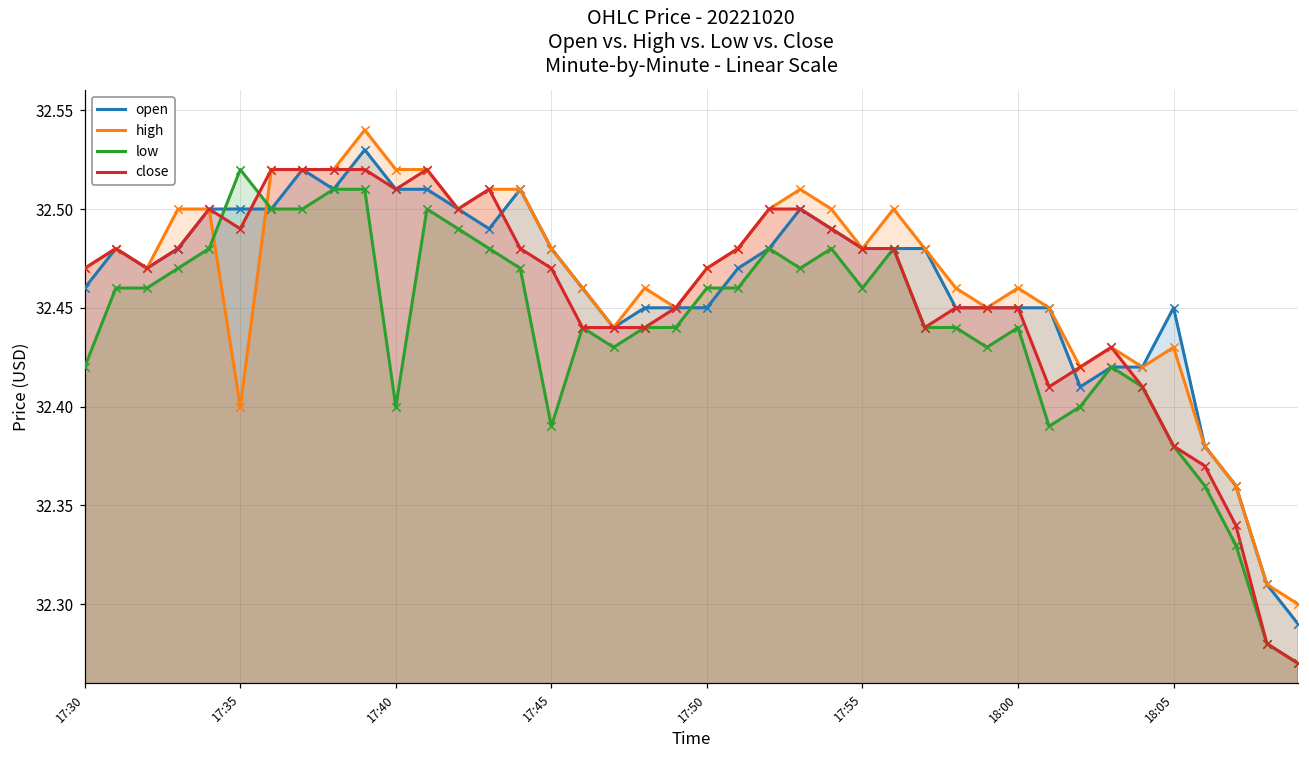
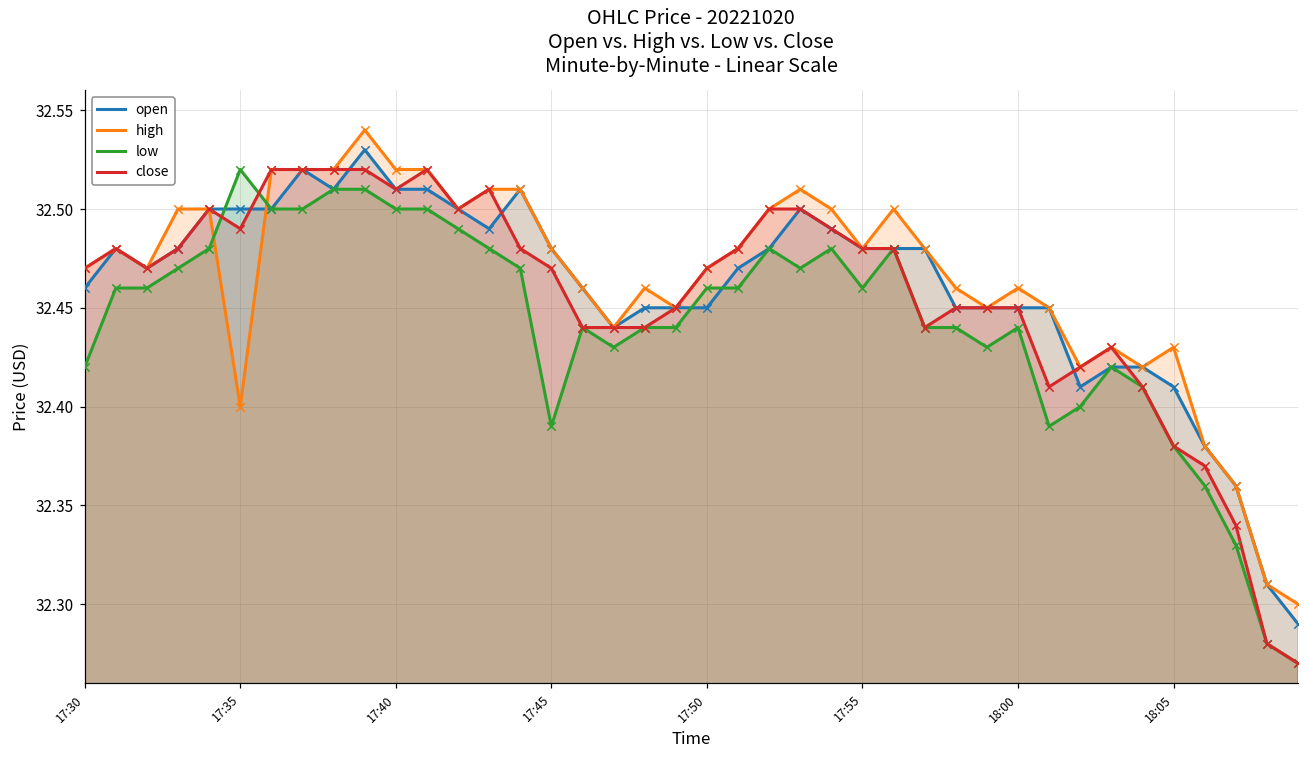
  {
    "open": {
      "17:30": 32.46,
      "17:35": 32.50,
      "17:50": 32.45,
-     "18:05": 32.45
+     "18:05": 32.41
    },
    "high": {
      "17:35": 32.40,
      "17:40": 32.52,
      "18:00": 32.46,
      "18:05": 32.43
    },
    "low": {
      "17:30": 32.420,
      "17:35": 32.520,
-     "17:40": 32.4,
+     "17:40": 32.5,
      "17:45": 32.390,
      "17:50": 32.460,
      "17:55": 32.460,
      "18:00": 32.440
    },
    "close": {
      "17:35": 32.49,
      "17:45": 32.47
    }
  }
